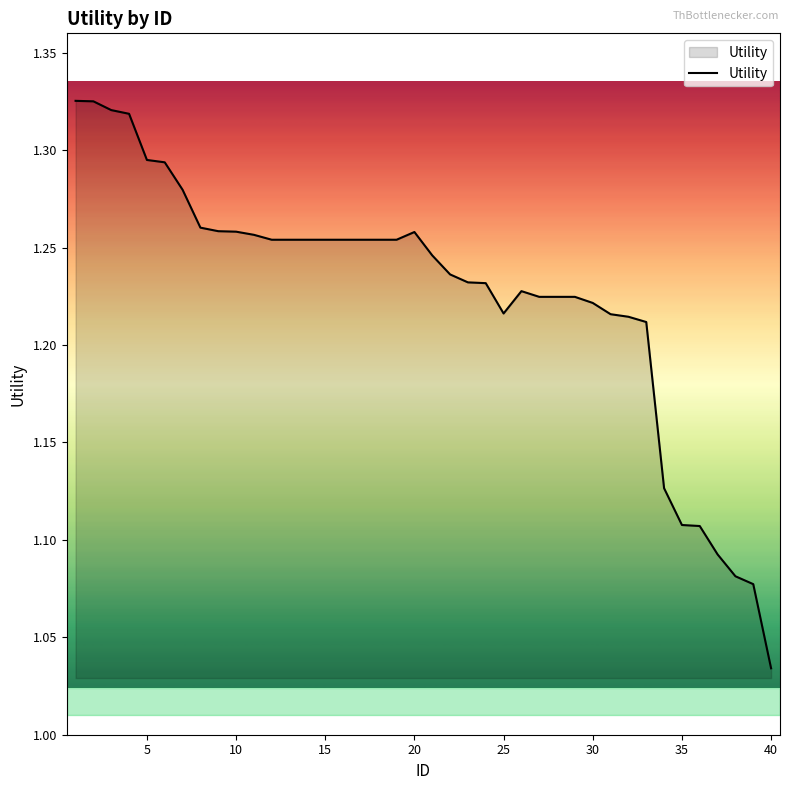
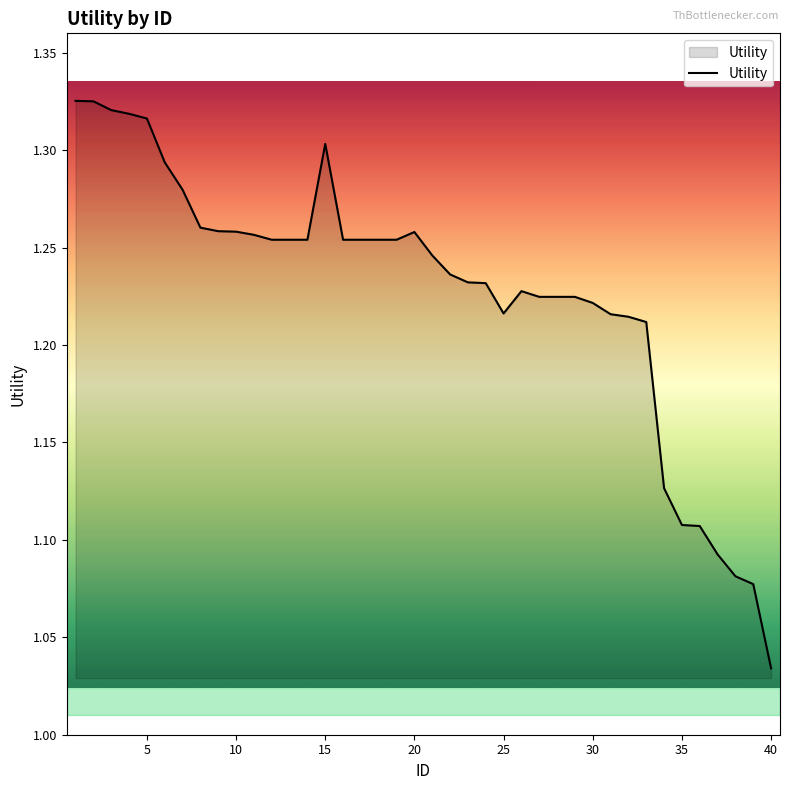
  {
-   "5": 1.295,
+   "5": 1.316,
    "10": 1.258,
-   "15": 1.254,
+   "15": 1.303,
    "20": 1.258,
    "25": 1.216,
    "30": 1.222,
    "35": 1.108,
    "40": 1.034
  }
